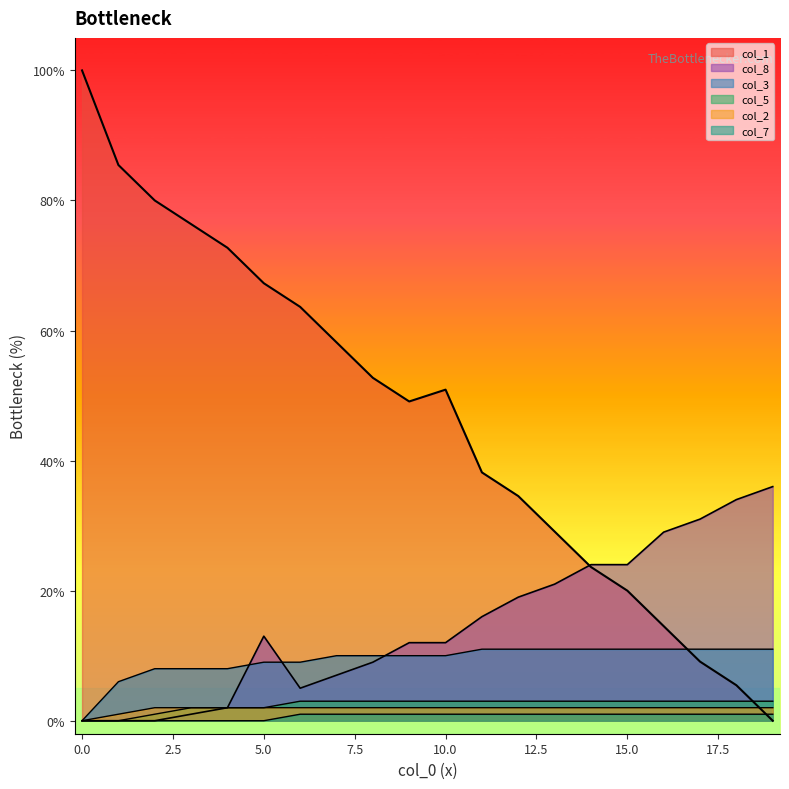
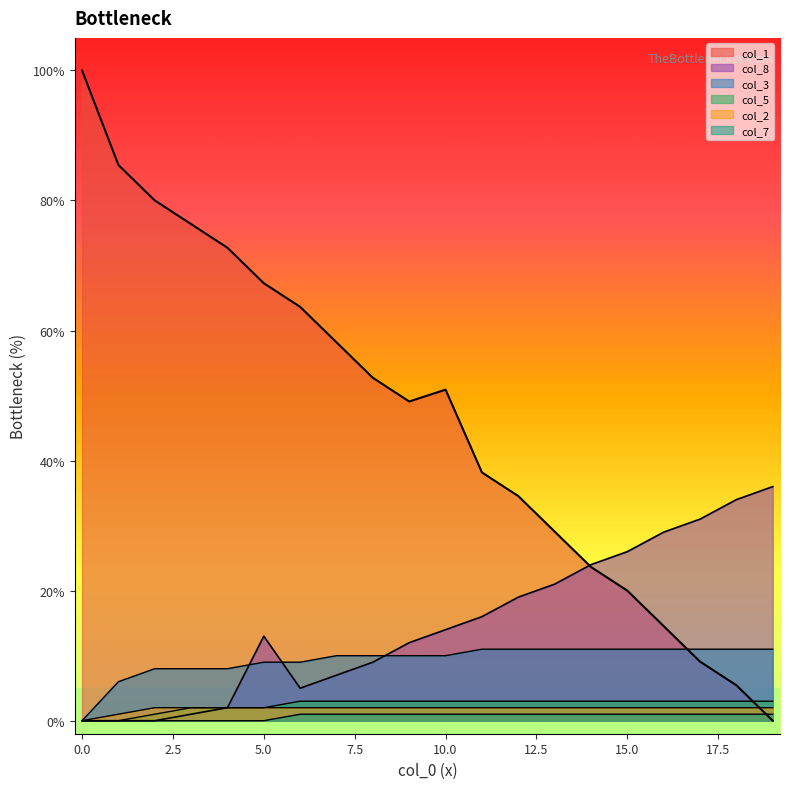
  {
    "col_1": {
      "0.0": "100%",
      "5.0": "67%",
      "10.0": "51%",
      "15.0": "20%"
    },
    "col_8": {
      "5.0": "13%",
-     "10.0": "12%",
-     "15.0": "24%"
+     "10.0": "14%",
+     "15.0": "26%"
    },
    "col_2": {
      "10.0": "2%",
      "15.0": "2%"
    }
  }
